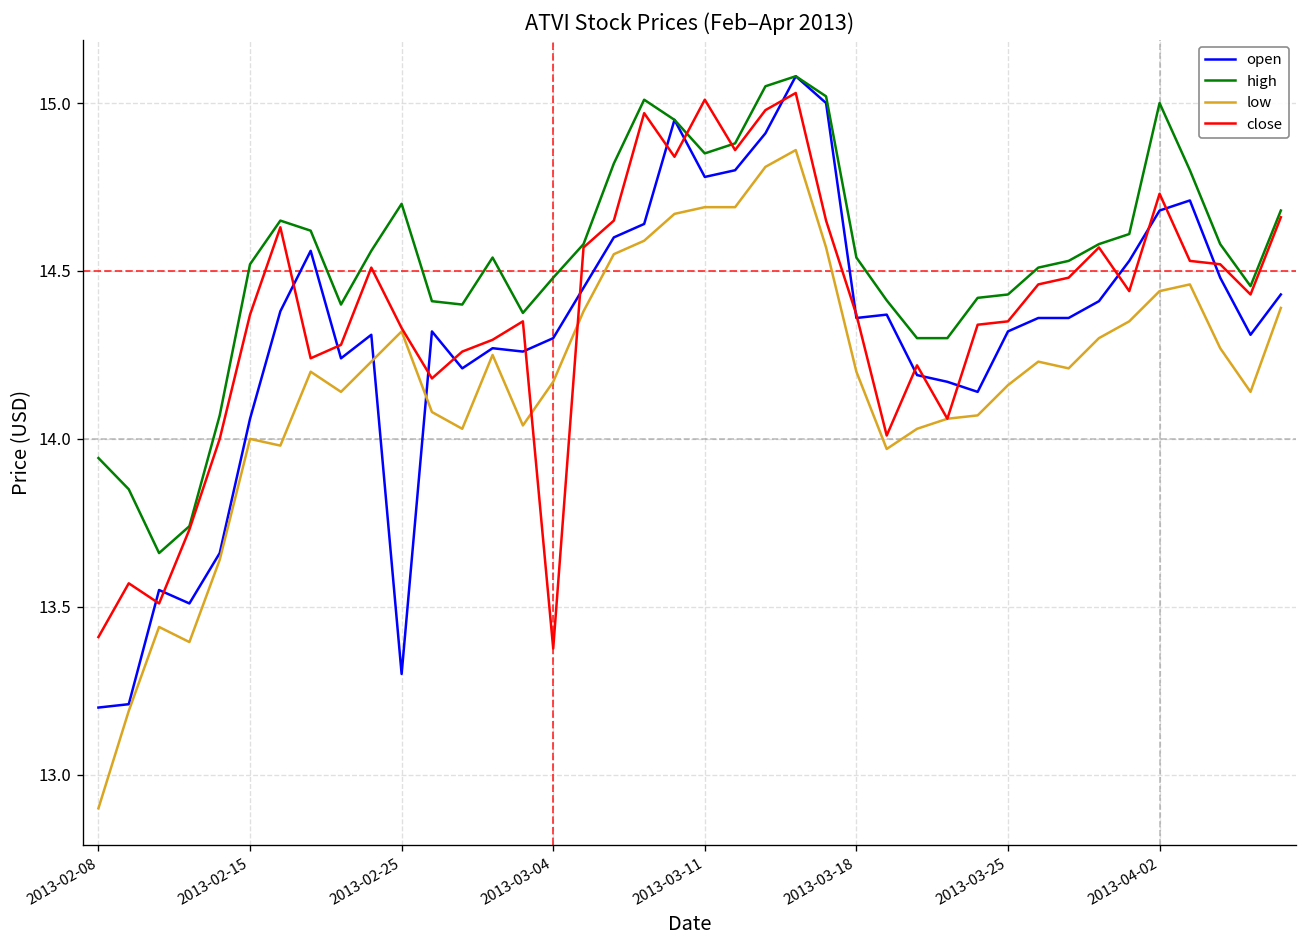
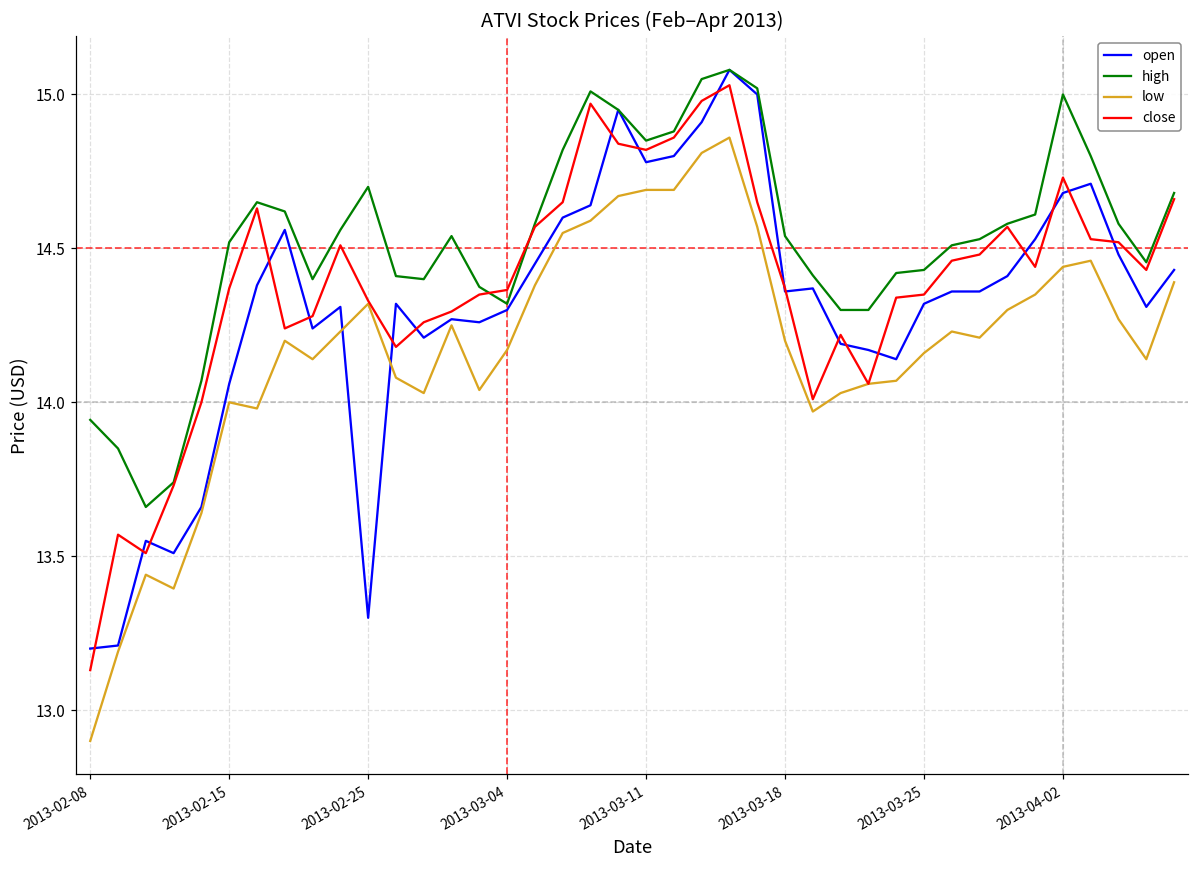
  {
    "open": {
      "2013-02-08": 13.20,
      "2013-02-15": 14.06,
      "2013-02-25": 13.30,
      "2013-03-04": 14.30,
      "2013-03-11": 14.78,
      "2013-03-18": 14.36,
      "2013-03-25": 14.32,
      "2013-04-02": 14.68
    },
    "high": {
      "2013-02-08": 13.94,
      "2013-02-15": 14.52,
      "2013-02-25": 14.70,
-     "2013-03-04": 14.48,
+     "2013-03-04": 14.32,
      "2013-03-11": 14.85,
      "2013-03-18": 14.54,
      "2013-03-25": 14.43,
      "2013-04-02": 15.00
    },
    "low": {
      "2013-02-08": 12.90,
      "2013-02-15": 14.00,
      "2013-02-25": 14.32,
      "2013-03-04": 14.17,
      "2013-03-11": 14.69,
      "2013-03-18": 14.20,
      "2013-03-25": 14.16,
      "2013-04-02": 14.44
    },
    "close": {
-     "2013-02-08": 13.41,
+     "2013-02-08": 13.13,
      "2013-02-15": 14.37,
      "2013-02-25": 14.33,
-     "2013-03-04": 13.38,
-     "2013-03-11": 15.01,
+     "2013-03-04": 14.37,
+     "2013-03-11": 14.82,
      "2013-03-18": 14.37,
      "2013-03-25": 14.35,
      "2013-04-02": 14.73
    }
  }
